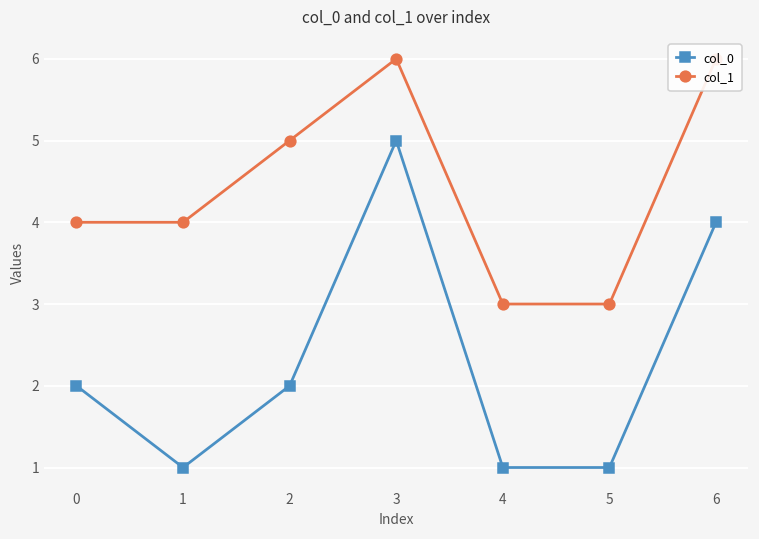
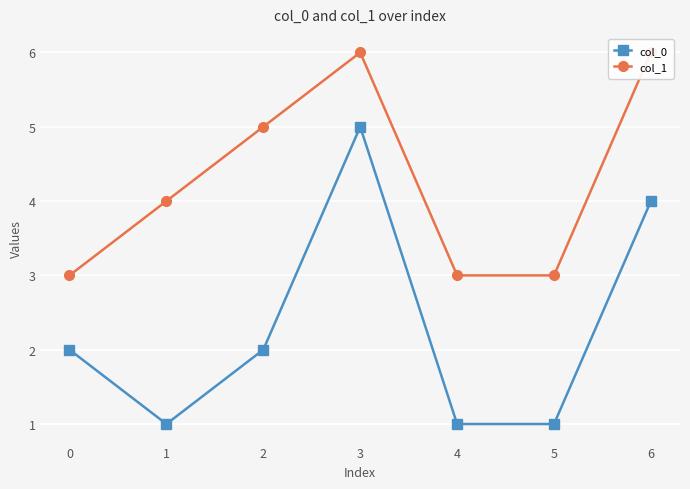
  {
    "col_0": {
      "0": 2,
      "1": 1,
      "2": 2,
      "3": 5,
      "4": 1,
      "5": 1,
      "6": 4
    },
    "col_1": {
-     "0": 4,
+     "0": 3,
      "1": 4,
      "2": 5,
      "3": 6,
      "4": 3,
      "5": 3
    }
  }
